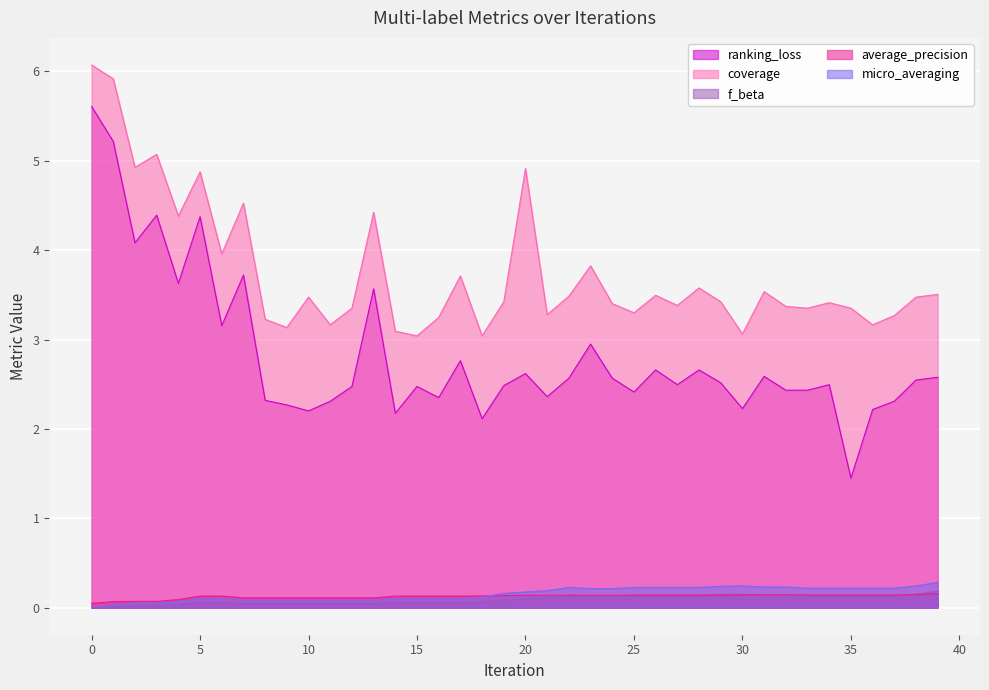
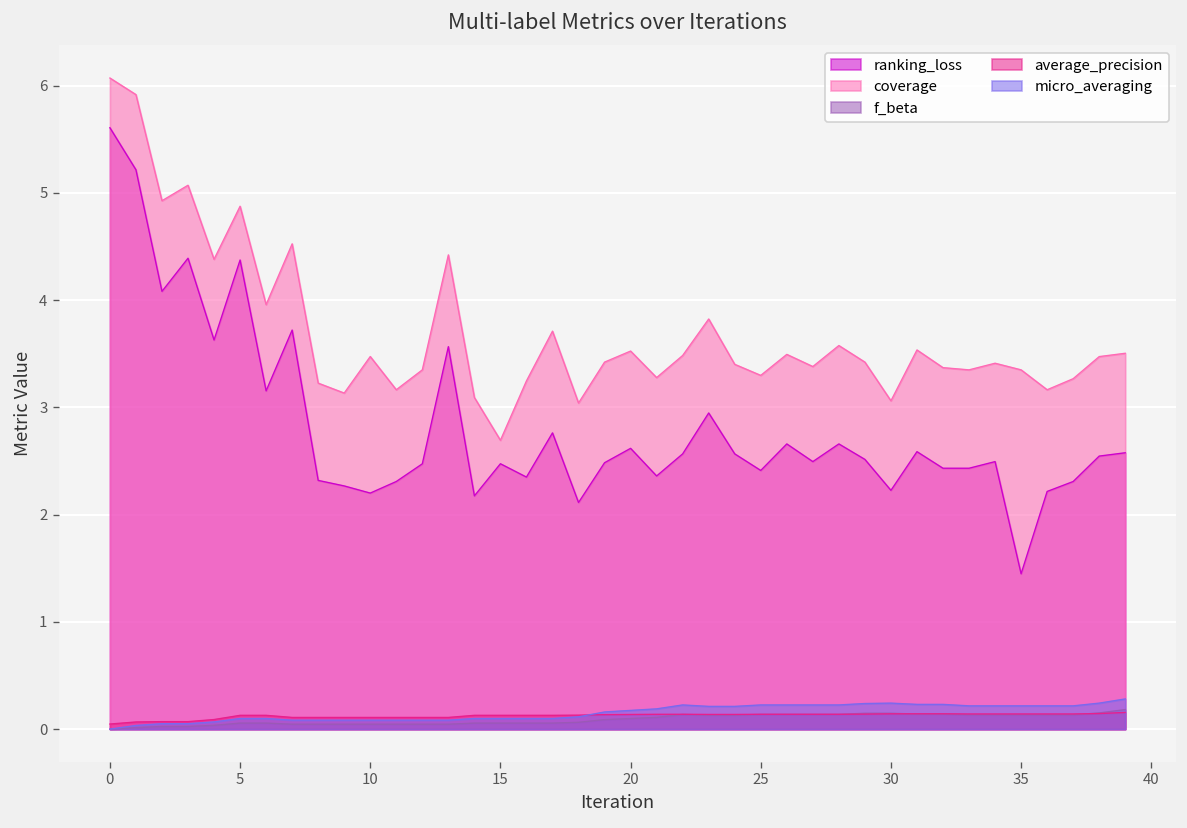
  {
    "ranking_loss": {
      "0": 5.6,
      "5": 4.4,
      "10": 2.2,
      "15": 2.5,
      "20": 2.6,
      "25": 2.4,
      "30": 2.2,
      "35": 1.4
    },
    "coverage": {
      "0": 6.1,
      "5": 4.9,
      "10": 3.5,
-     "15": 3.0,
-     "20": 4.9,
+     "15": 2.7,
+     "20": 3.5,
      "25": 3.3,
      "30": 3.1,
      "35": 3.4
    },
    "average_precision": {
      "0": 0.0,
      "5": 0.1,
      "15": 0.1,
      "20": 0.1
    }
  }
